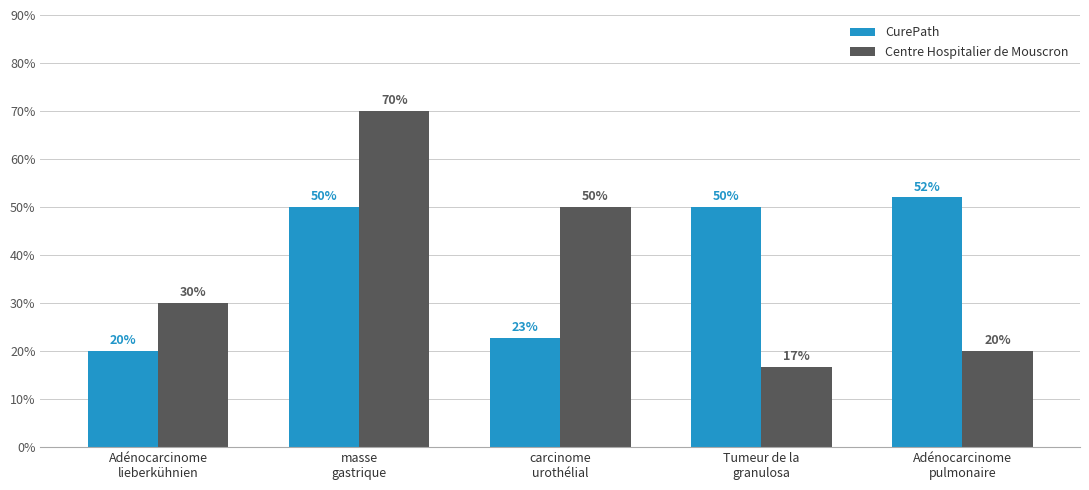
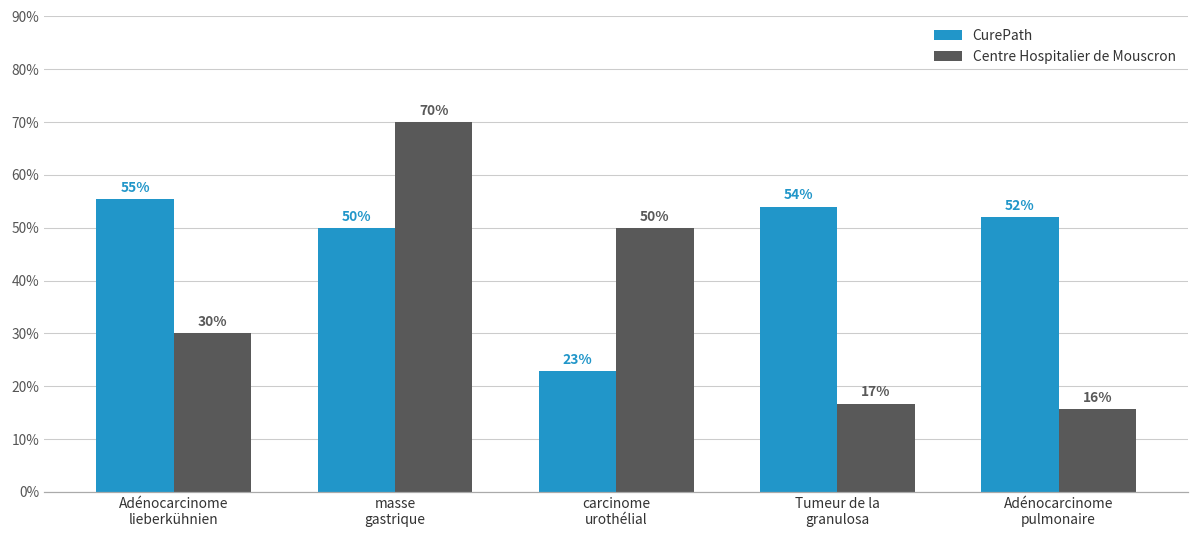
  {
    "CurePath": {
-     "Adénocarcinome lieberkühnien": "20%",
+     "Adénocarcinome lieberkühnien": "55%",
      "masse gastrique": "50%",
      "carcinome urothélial": "23%",
-     "Tumeur de la granulosa": "50%",
+     "Tumeur de la granulosa": "54%",
      "Adénocarcinome pulmonaire": "52%"
    },
    "Centre Hospitalier de Mouscron": {
      "Adénocarcinome lieberkühnien": "30%",
      "masse gastrique": "70%",
      "carcinome urothélial": "50%",
      "Tumeur de la granulosa": "17%",
-     "Adénocarcinome pulmonaire": "20%"
+     "Adénocarcinome pulmonaire": "16%"
    }
  }
